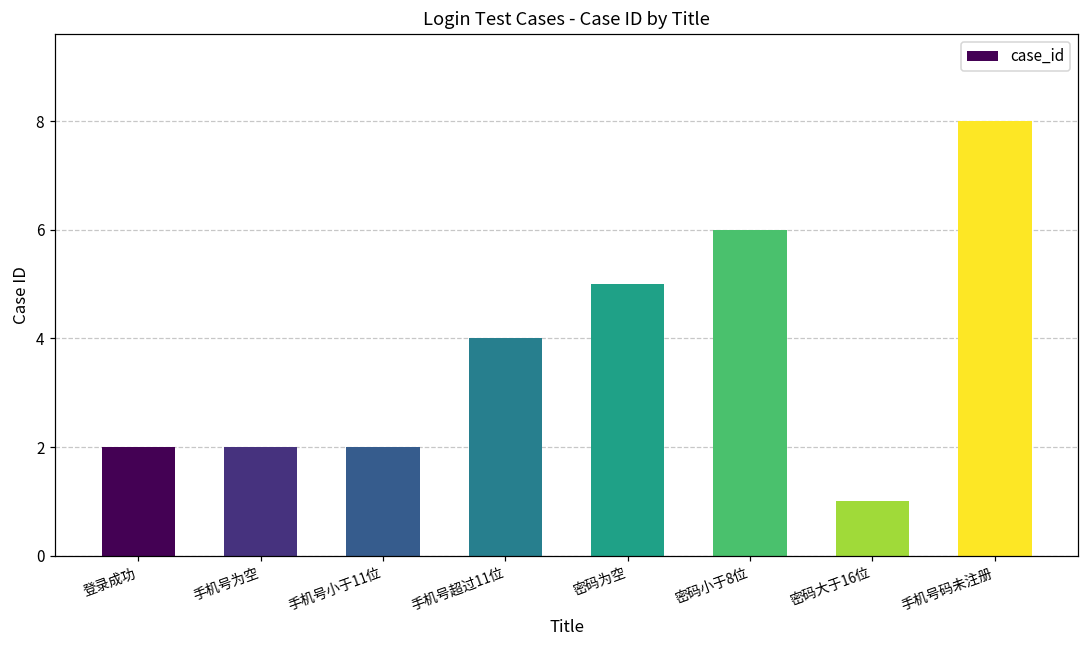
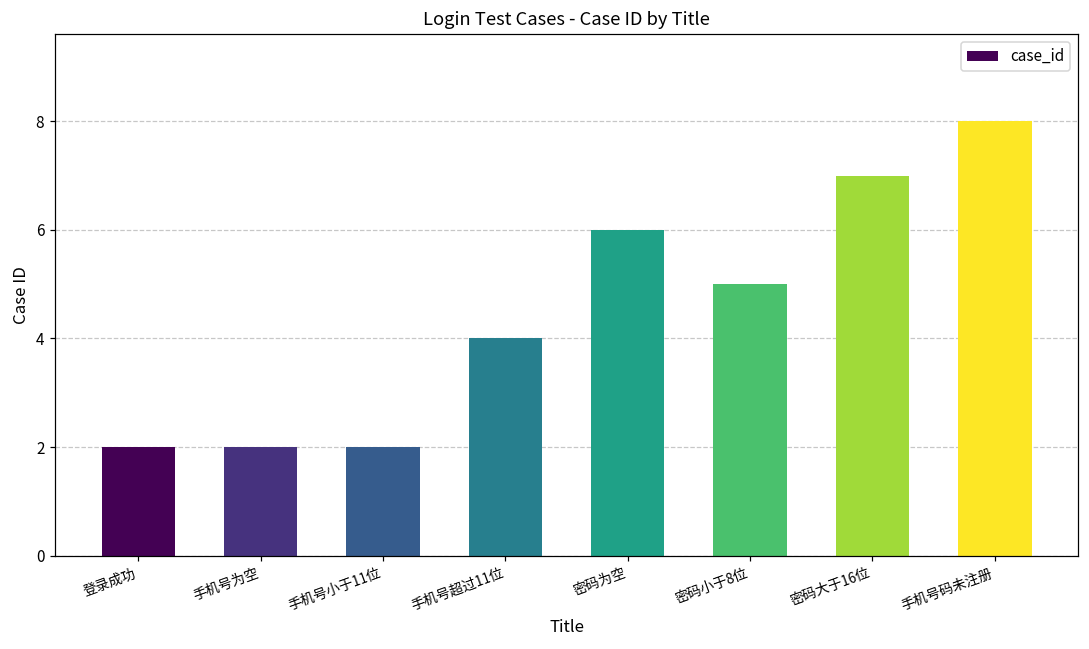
  {
    "登录成功": 2,
    "手机号为空": 2,
    "手机号小于11位": 2,
    "手机号超过11位": 4,
-   "密码为空": 5,
-   "密码小于8位": 6,
-   "密码大于16位": 1,
+   "密码为空": 6,
+   "密码小于8位": 5,
+   "密码大于16位": 7,
    "手机号码未注册": 8
  }
